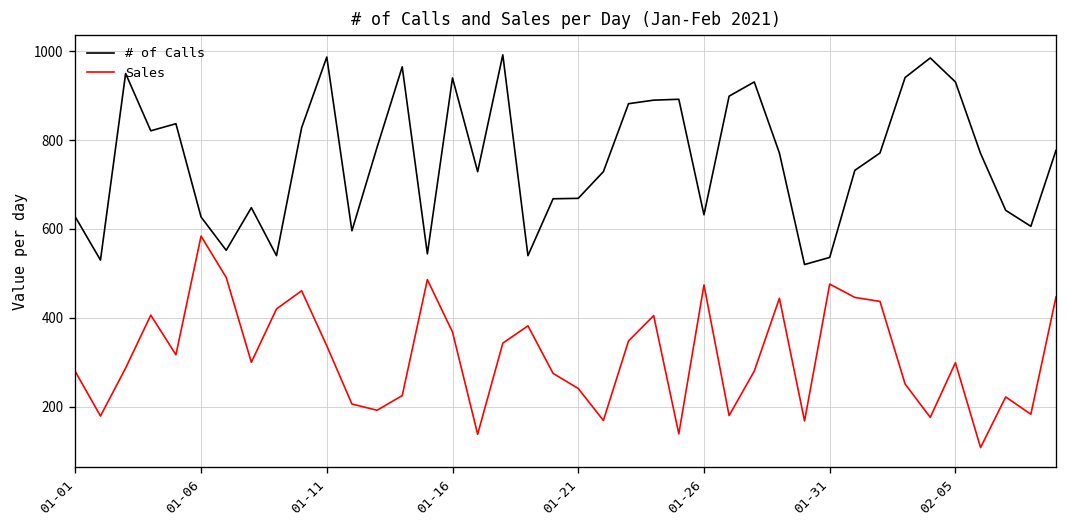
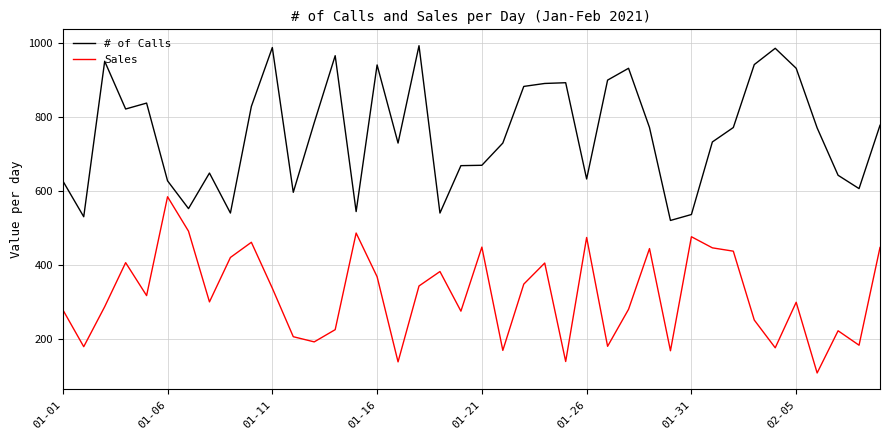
  {
    "# of Calls": {
      "01-01": 630,
      "01-06": 630,
      "01-11": 990,
      "01-16": 940,
      "01-21": 670,
      "01-26": 630,
      "01-31": 540,
      "02-05": 930
    },
    "Sales": {
      "01-01": 280,
      "01-06": 580,
      "01-11": 340,
      "01-16": 370,
-     "01-21": 240,
+     "01-21": 450,
      "01-26": 470,
      "01-31": 480,
      "02-05": 300
    }
  }
